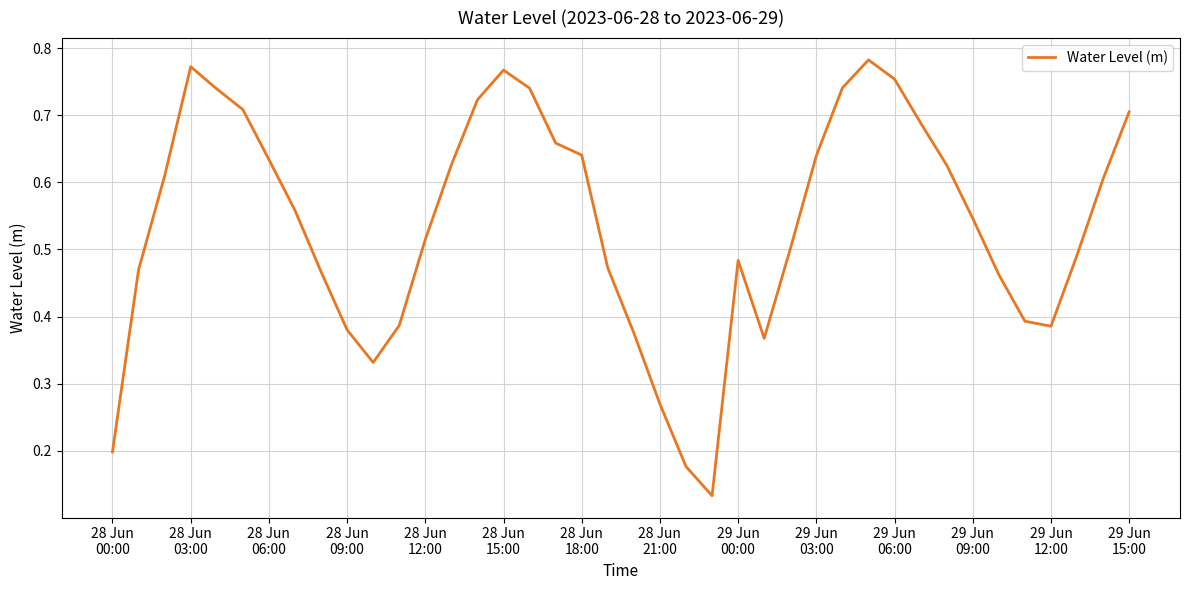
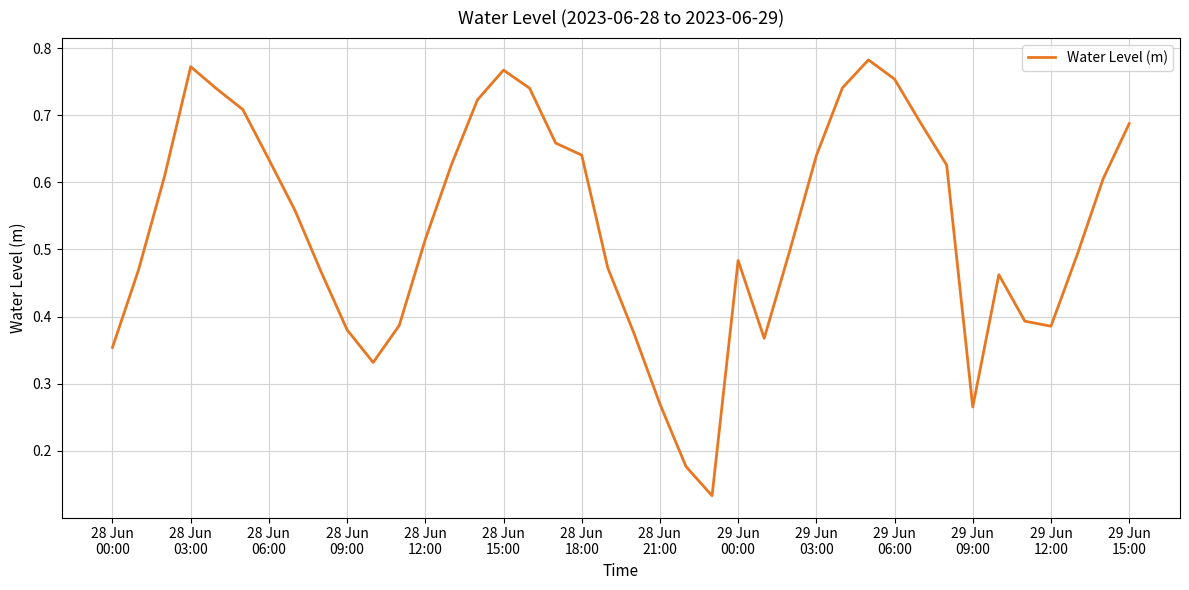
  {
-   "28 Jun 00:00": 0.20,
+   "28 Jun 00:00": 0.35,
    "28 Jun 03:00": 0.77,
    "28 Jun 06:00": 0.63,
    "28 Jun 09:00": 0.38,
    "28 Jun 12:00": 0.52,
    "28 Jun 15:00": 0.77,
    "28 Jun 18:00": 0.64,
    "28 Jun 21:00": 0.27,
    "29 Jun 00:00": 0.48,
    "29 Jun 03:00": 0.64,
    "29 Jun 06:00": 0.75,
-   "29 Jun 09:00": 0.55,
+   "29 Jun 09:00": 0.27,
    "29 Jun 12:00": 0.39,
-   "29 Jun 15:00": 0.71
+   "29 Jun 15:00": 0.69
  }
